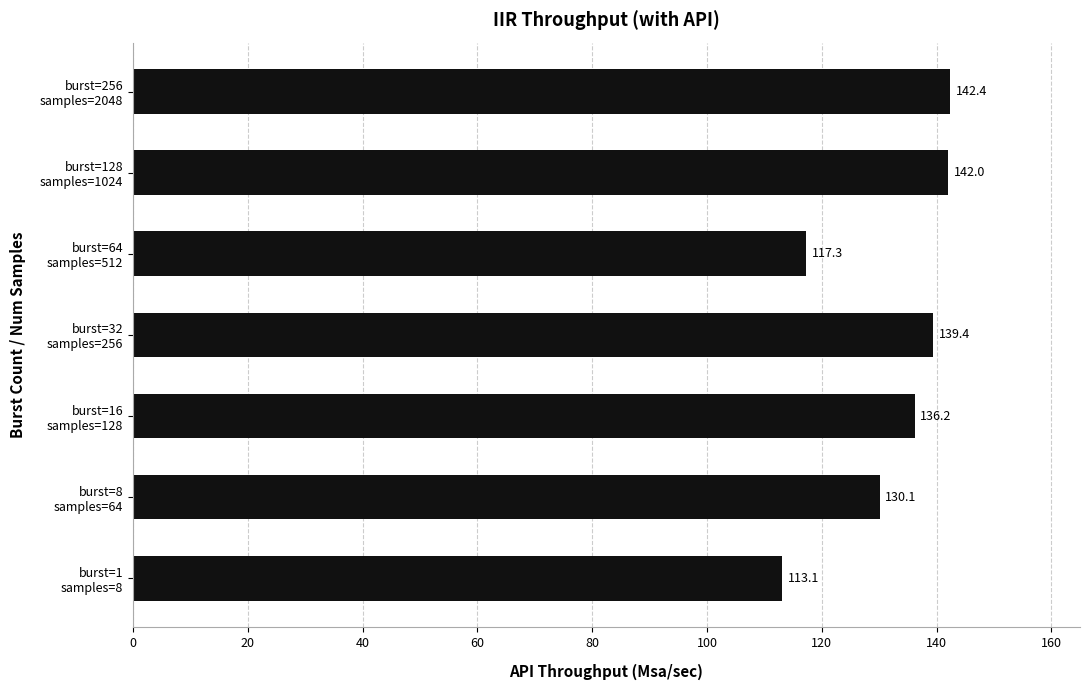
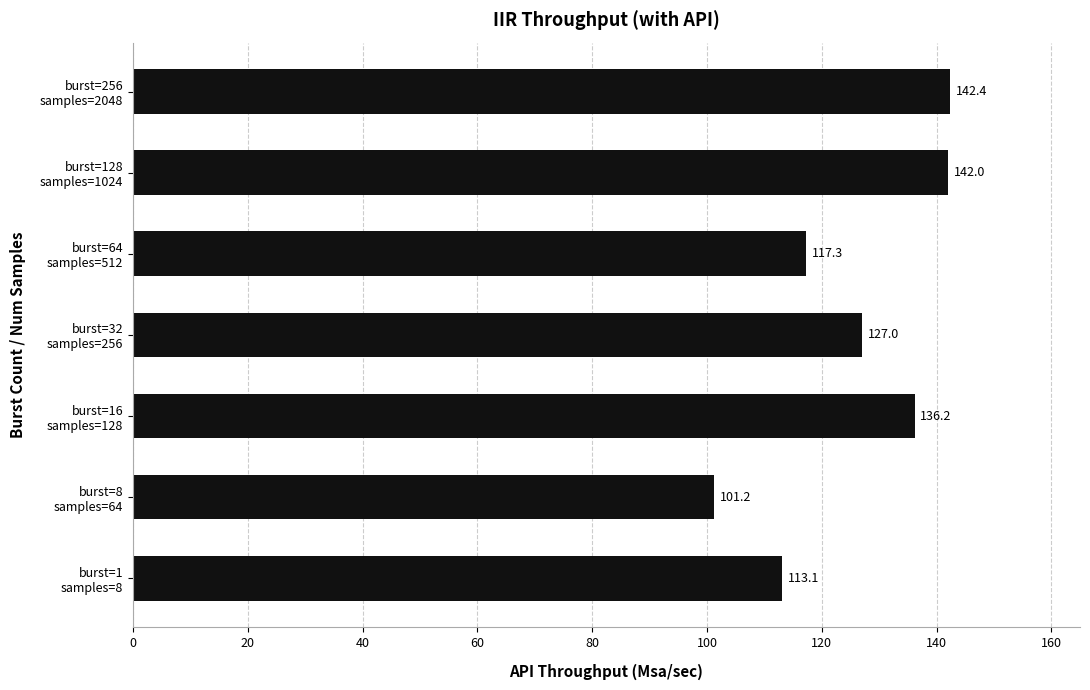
  {
    "burst=256 samples=2048": 142.4,
    "burst=128 samples=1024": 142.0,
    "burst=64 samples=512": 117.3,
-   "burst=32 samples=256": 139.4,
+   "burst=32 samples=256": 127.0,
    "burst=16 samples=128": 136.2,
-   "burst=8 samples=64": 130.1,
+   "burst=8 samples=64": 101.2,
    "burst=1 samples=8": 113.1
  }
